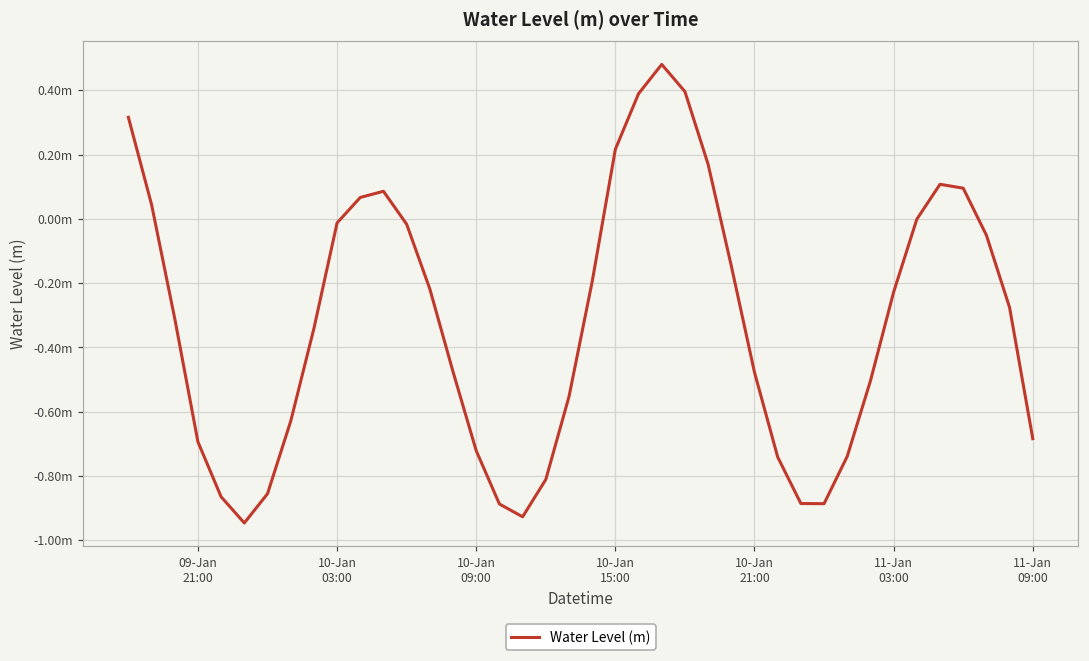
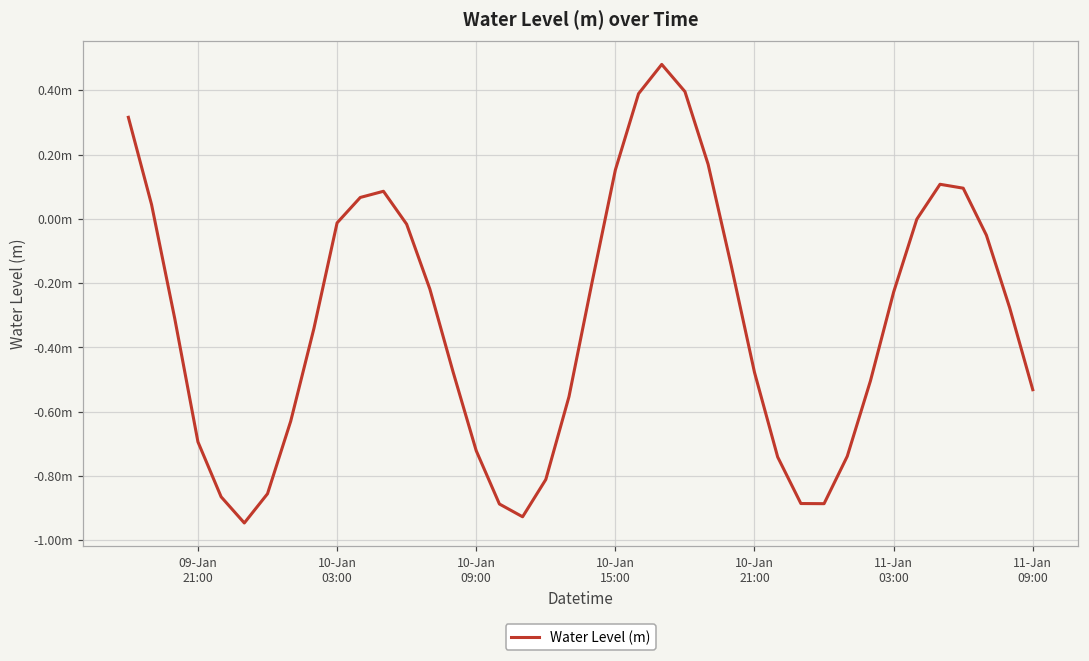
  {
    "09-Jan 21:00": "-0.69m",
    "10-Jan 03:00": "-0.01m",
    "10-Jan 09:00": "-0.72m",
-   "10-Jan 15:00": "0.22m",
+   "10-Jan 15:00": "0.15m",
    "10-Jan 21:00": "-0.48m",
    "11-Jan 03:00": "-0.23m",
-   "11-Jan 09:00": "-0.68m"
+   "11-Jan 09:00": "-0.53m"
  }
